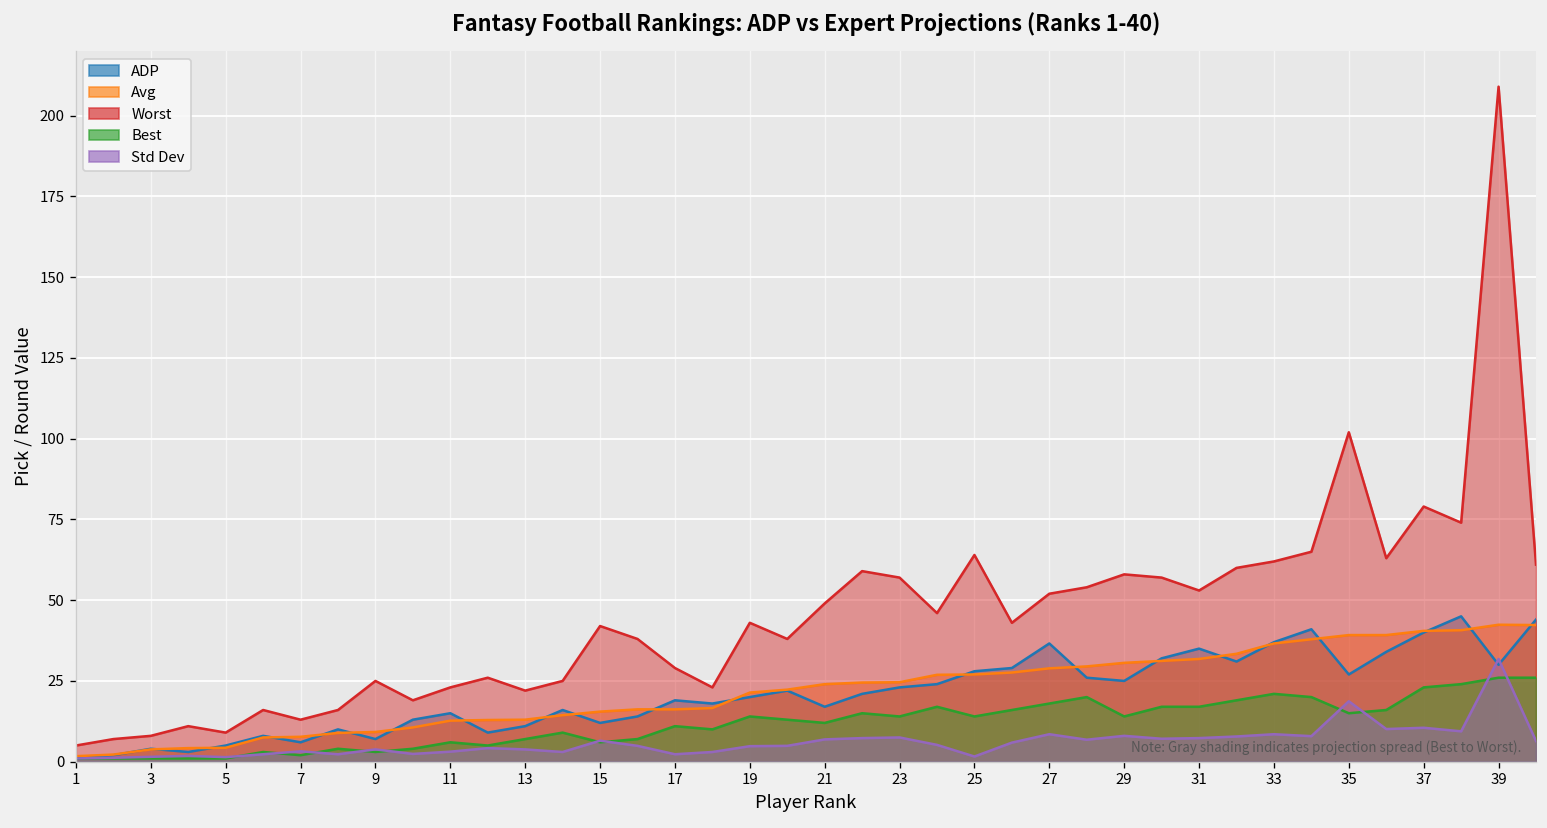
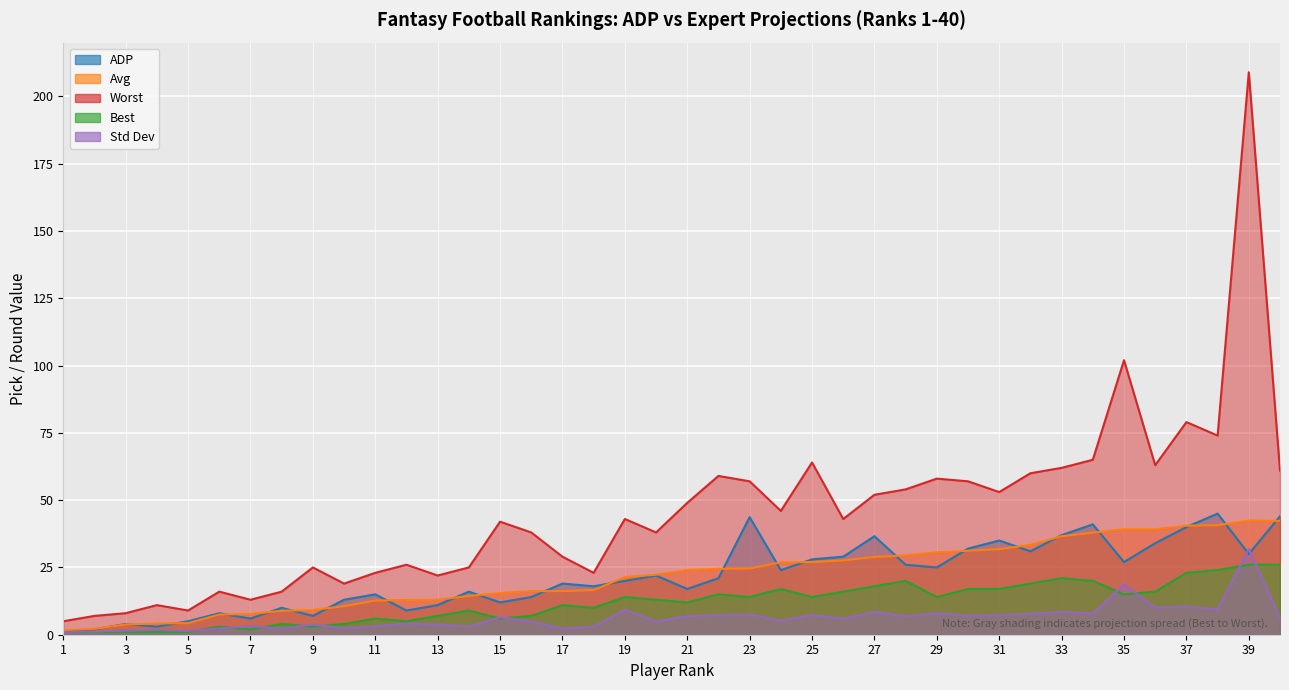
  {
    "ADP": {
      "7": 6,
      "9": 7,
      "11": 15,
      "13": 11,
      "15": 12,
      "17": 19,
      "19": 20,
      "21": 17,
-     "23": 23,
+     "23": 44,
      "25": 28,
      "27": 37,
      "29": 25,
      "31": 35,
      "35": 27,
      "39": 30
    },
    "Avg": {
      "7": 8,
      "9": 9,
      "11": 13,
      "13": 13,
      "15": 16,
      "17": 16,
      "19": 21,
      "21": 24,
      "23": 25,
      "25": 27,
      "27": 29,
      "29": 31,
      "31": 32,
      "35": 39,
      "39": 42
    },
    "Worst": {
      "1": 5,
      "3": 8,
      "5": 9,
      "7": 13,
      "9": 25,
      "11": 23,
      "13": 22,
      "15": 42,
      "17": 29,
      "19": 43,
      "21": 49,
      "23": 57,
      "25": 64,
      "27": 52,
      "29": 58,
      "31": 53,
      "33": 62,
      "35": 102,
      "37": 79,
      "39": 209
    },
    "Best": {
      "7": 2,
      "11": 6,
      "13": 7,
      "17": 11,
      "19": 14,
      "21": 12,
      "23": 14,
      "25": 14,
      "27": 18,
      "29": 14,
      "31": 17,
      "33": 21,
      "35": 15,
      "37": 23,
      "39": 26
    },
    "Std Dev": {
      "7": 3,
      "11": 3,
      "13": 4,
      "17": 2,
-     "19": 5,
+     "19": 9,
      "21": 7,
      "23": 8,
-     "25": 2,
+     "25": 7,
      "27": 9,
      "29": 8,
      "31": 7,
      "33": 9,
      "35": 19,
      "37": 11,
      "39": 32
    }
  }
